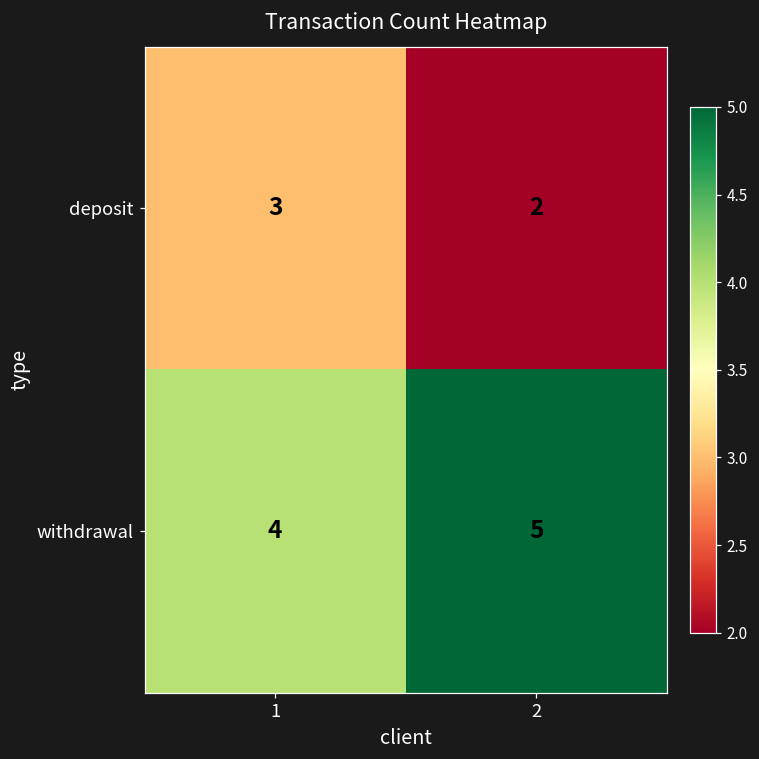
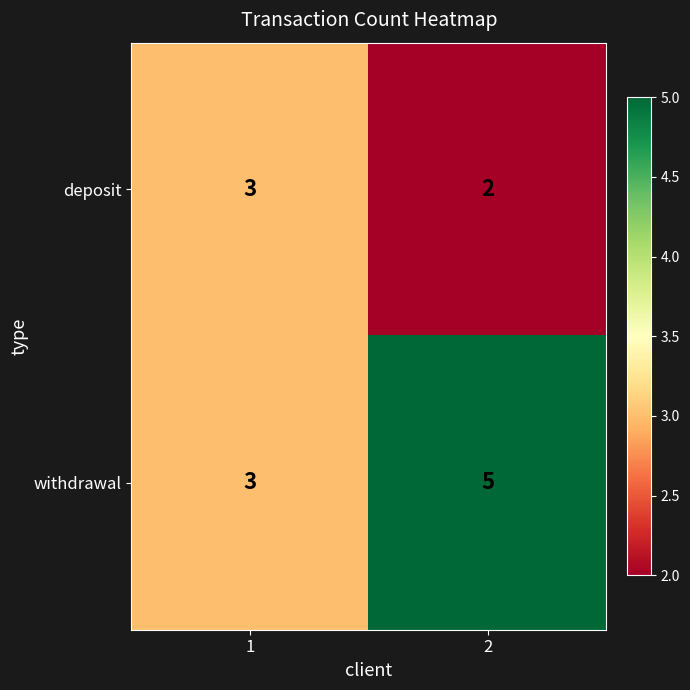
  {
    "deposit": {
      "1": 3,
      "2": 2
    },
    "withdrawal": {
-     "1": 4,
+     "1": 3,
      "2": 5
    }
  }
